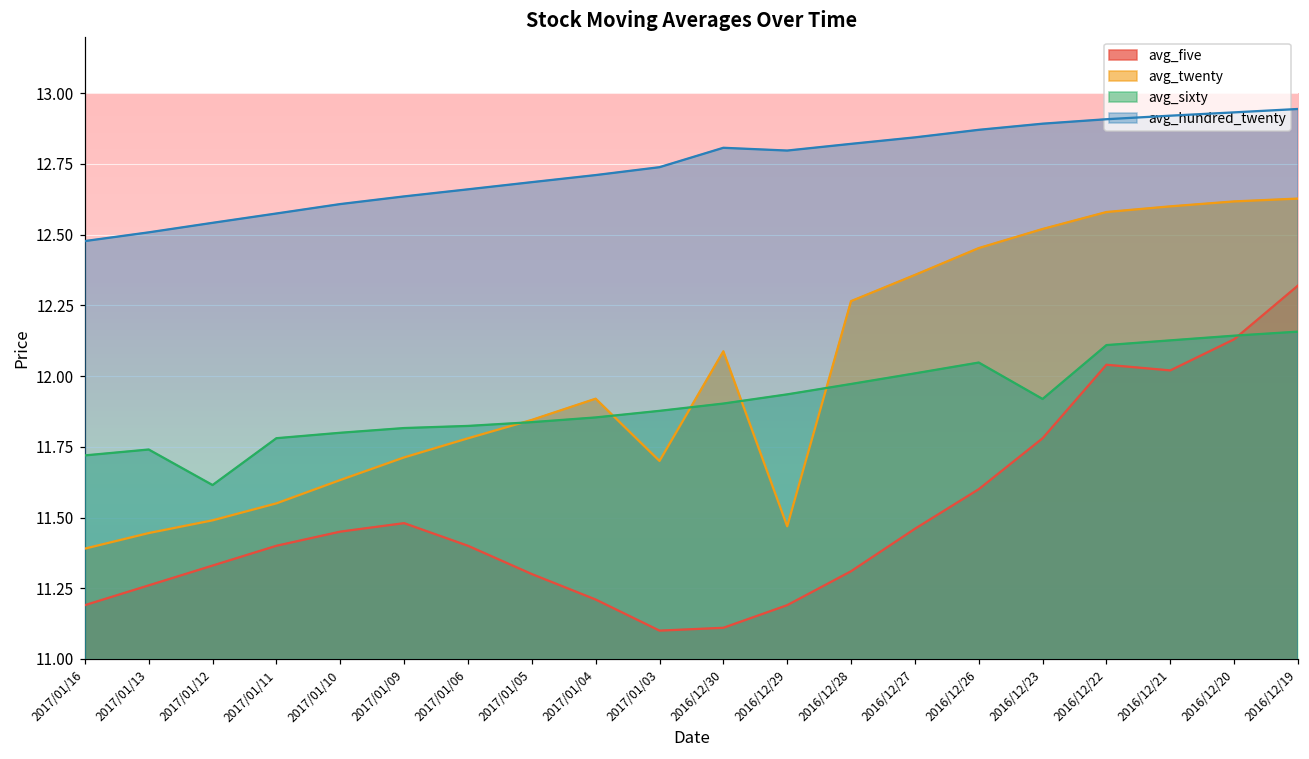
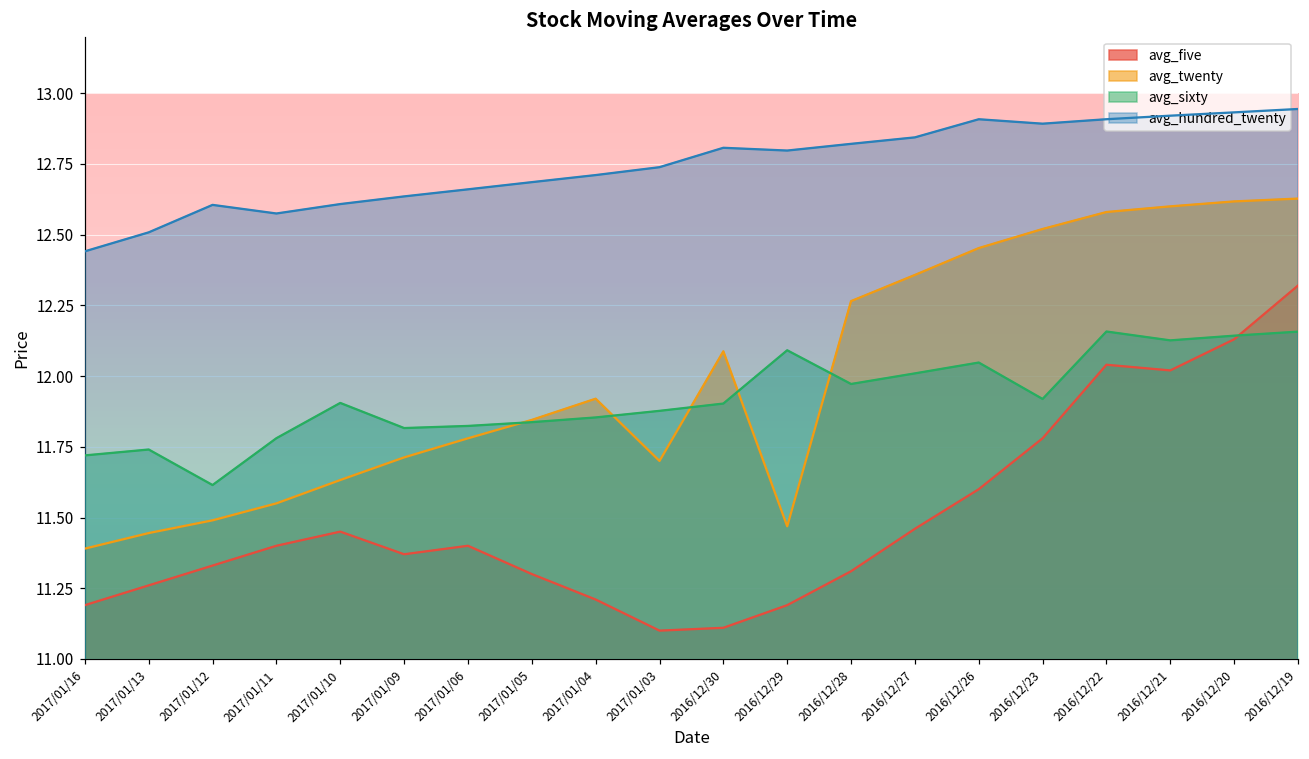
  {
    "avg_five": {
      "2017/01/16": 11.19,
      "2017/01/13": 11.26,
      "2017/01/12": 11.33,
      "2017/01/11": 11.40,
      "2017/01/10": 11.45,
-     "2017/01/09": 11.48,
+     "2017/01/09": 11.37,
      "2017/01/06": 11.40,
      "2017/01/05": 11.30,
      "2017/01/04": 11.21,
      "2017/01/03": 11.10,
      "2016/12/30": 11.11,
      "2016/12/29": 11.19,
      "2016/12/28": 11.31,
      "2016/12/27": 11.46,
      "2016/12/26": 11.60,
      "2016/12/23": 11.78,
      "2016/12/22": 12.04,
      "2016/12/21": 12.02,
      "2016/12/20": 12.13,
      "2016/12/19": 12.32
    },
    "avg_twenty": {
      "2017/01/16": 11.39,
      "2017/01/13": 11.45,
      "2017/01/12": 11.49,
      "2017/01/11": 11.55,
      "2017/01/10": 11.63,
      "2017/01/09": 11.71,
      "2017/01/06": 11.78,
      "2017/01/04": 11.92,
      "2017/01/03": 11.70,
      "2016/12/30": 12.09,
      "2016/12/29": 11.47,
      "2016/12/28": 12.27,
      "2016/12/27": 12.36,
      "2016/12/26": 12.45,
      "2016/12/23": 12.52,
      "2016/12/22": 12.58,
      "2016/12/21": 12.60,
      "2016/12/20": 12.62,
      "2016/12/19": 12.63
    },
    "avg_sixty": {
      "2017/01/16": 11.72,
      "2017/01/13": 11.74,
      "2017/01/12": 11.61,
      "2017/01/11": 11.78,
-     "2017/01/10": 11.80,
+     "2017/01/10": 11.91,
      "2017/01/09": 11.82,
      "2017/01/06": 11.82,
      "2017/01/04": 11.85,
      "2017/01/03": 11.88,
      "2016/12/30": 11.90,
-     "2016/12/29": 11.94,
+     "2016/12/29": 12.09,
      "2016/12/28": 11.97,
      "2016/12/27": 12.01,
      "2016/12/26": 12.05,
      "2016/12/23": 11.92,
-     "2016/12/22": 12.11,
+     "2016/12/22": 12.16,
      "2016/12/21": 12.13,
      "2016/12/20": 12.14,
      "2016/12/19": 12.16
    },
    "avg_hundred_twenty": {
-     "2017/01/16": 12.48,
+     "2017/01/16": 12.44,
      "2017/01/13": 12.51,
-     "2017/01/12": 12.54,
+     "2017/01/12": 12.61,
      "2017/01/11": 12.57,
      "2017/01/10": 12.61,
      "2017/01/09": 12.64,
      "2017/01/06": 12.66,
      "2017/01/05": 12.69,
      "2017/01/04": 12.71,
      "2017/01/03": 12.74,
      "2016/12/30": 12.81,
      "2016/12/29": 12.80,
      "2016/12/28": 12.82,
      "2016/12/27": 12.84,
-     "2016/12/26": 12.87,
+     "2016/12/26": 12.91,
      "2016/12/23": 12.89,
      "2016/12/19": 12.94
    }
  }
